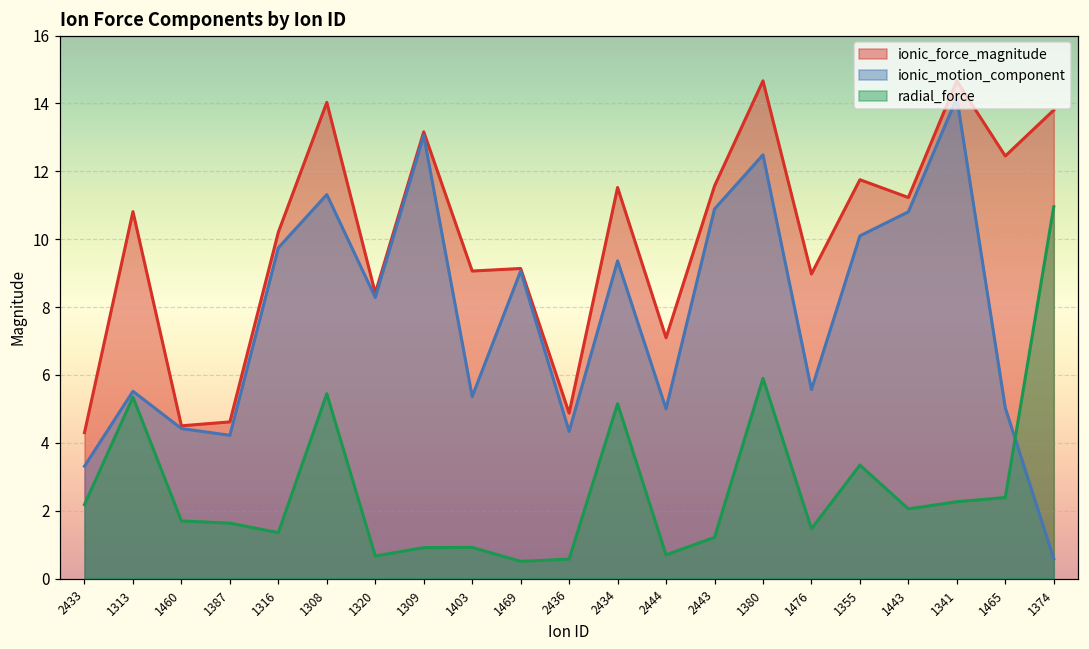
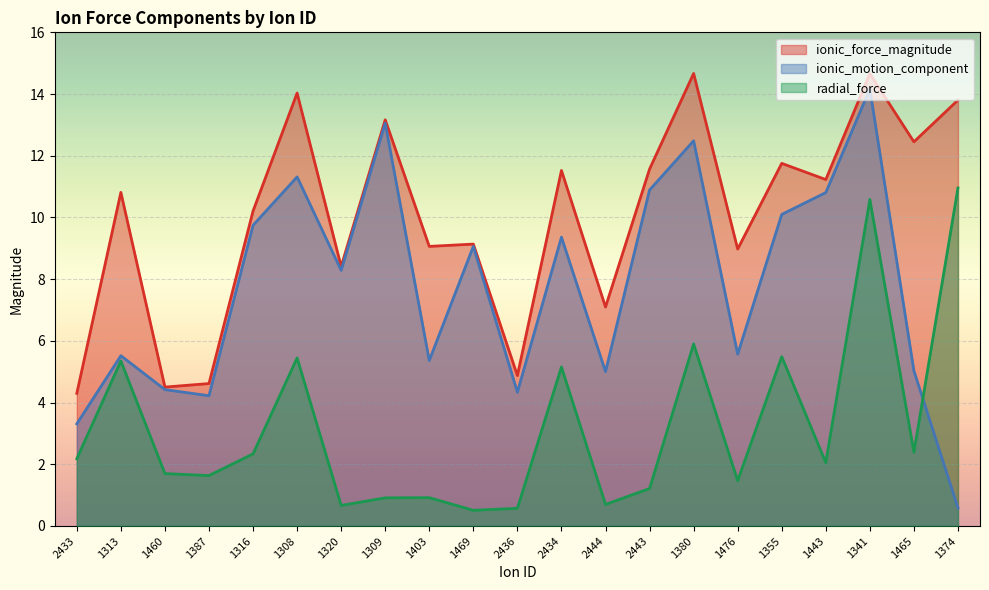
  {
    "ionic_force_magnitude": {
      "2433": 4.3,
      "1313": 10.8,
      "1387": 4.6,
      "1316": 10.2,
      "1308": 14.0,
      "1320": 8.4,
      "1309": 13.2,
      "1403": 9.1,
      "2436": 4.9,
      "2434": 11.5,
      "2444": 7.1,
      "2443": 11.6,
      "1380": 14.7,
      "1476": 9.0,
      "1355": 11.8,
      "1443": 11.2,
      "1465": 12.5
    },
    "ionic_motion_component": {
      "2433": 3.3,
      "1313": 5.5,
      "1387": 4.2,
      "1316": 9.7,
      "1308": 11.3,
      "1320": 8.3,
      "1309": 13.1,
      "1403": 5.4,
      "2436": 4.3,
      "2434": 9.4,
      "2444": 5.0,
      "2443": 10.9,
      "1380": 12.5,
      "1476": 5.6,
      "1355": 10.1,
      "1443": 10.8,
      "1465": 5.0,
      "1374": 0.6
    },
    "radial_force": {
      "2433": 2.2,
      "1313": 5.3,
      "1460": 1.7,
      "1387": 1.6,
-     "1316": 1.4,
+     "1316": 2.3,
      "1308": 5.4,
      "1320": 0.7,
      "1309": 0.9,
      "1403": 0.9,
      "1469": 0.5,
      "2436": 0.6,
      "2434": 5.2,
      "2444": 0.7,
      "2443": 1.2,
      "1380": 5.9,
      "1476": 1.5,
-     "1355": 3.3,
+     "1355": 5.5,
      "1443": 2.1,
-     "1341": 2.3,
+     "1341": 10.6,
      "1465": 2.4,
      "1374": 11.0
    }
  }
